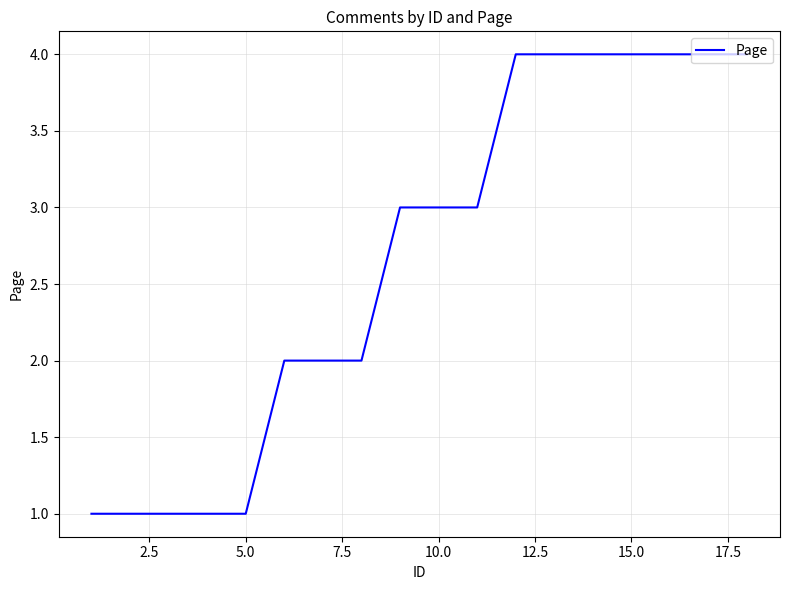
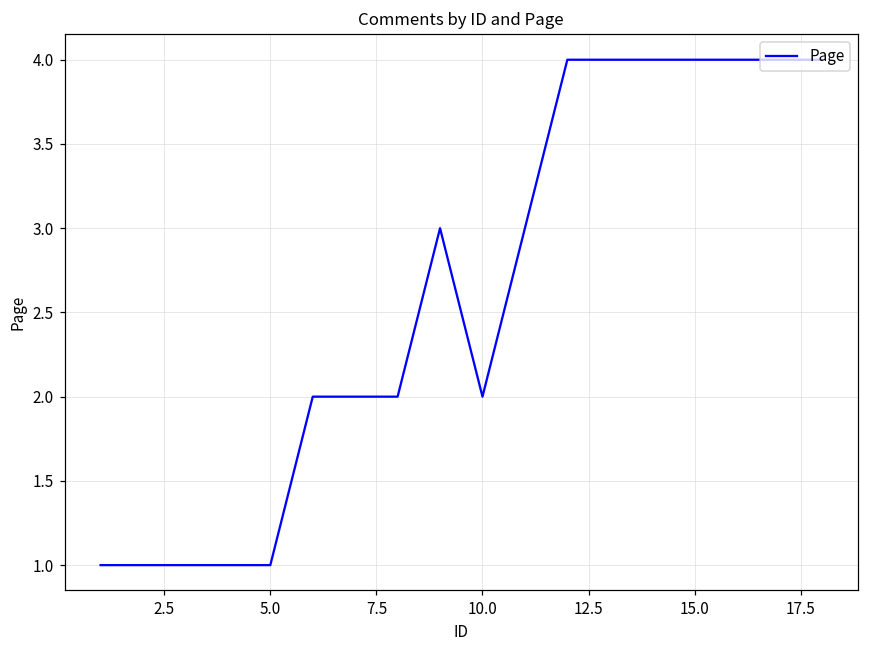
  {
    "5.0": 1,
-   "10.0": 3,
+   "10.0": 2,
    "15.0": 4
  }
